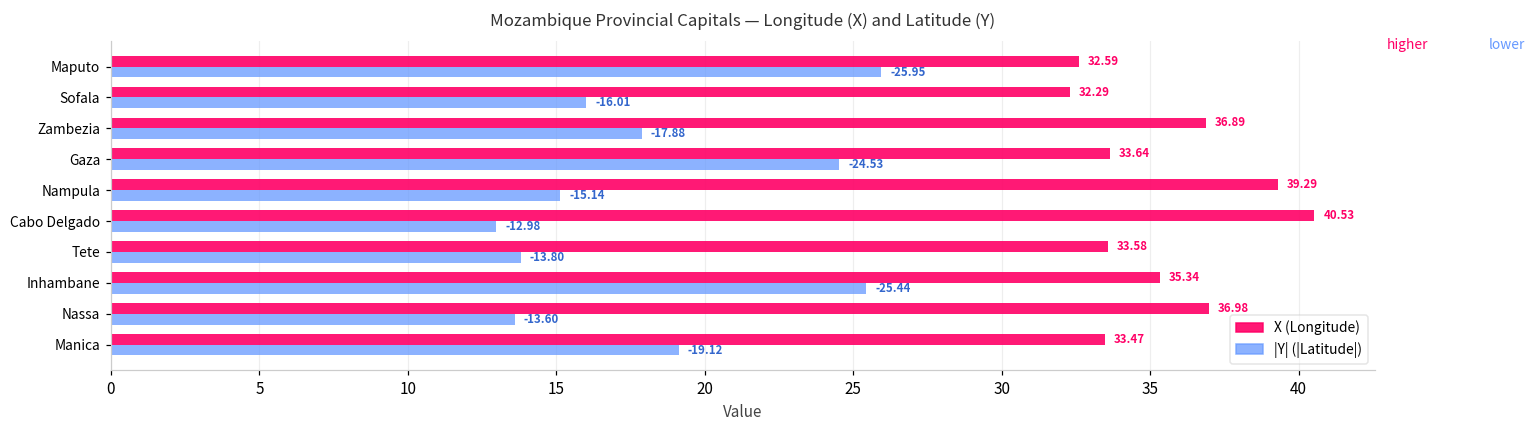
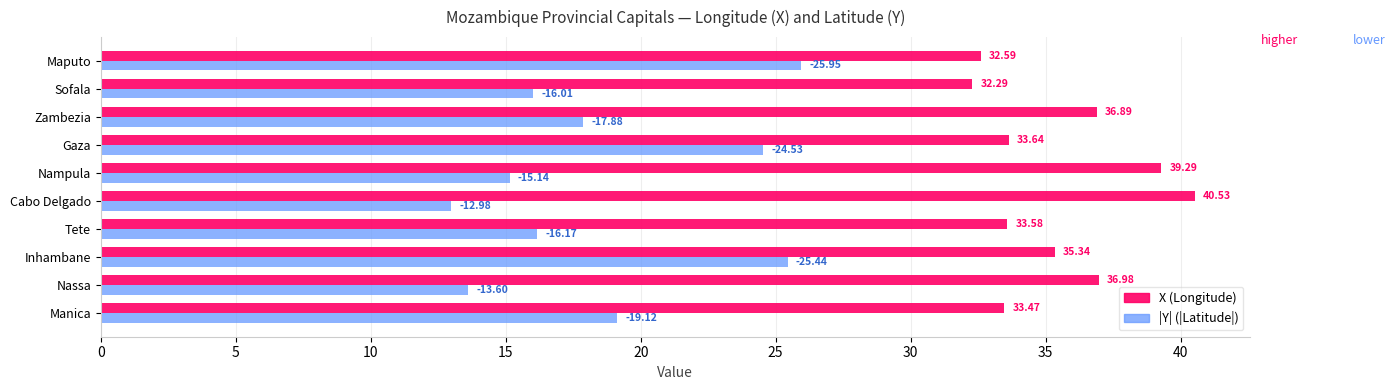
  {
    "X (Longitude)": {
      "Maputo": 32.59,
      "Sofala": 32.29,
      "Zambezia": 36.89,
      "Gaza": 33.64,
      "Nampula": 39.29,
      "Cabo Delgado": 40.53,
      "Tete": 33.58,
      "Inhambane": 35.34,
      "Nassa": 36.98,
      "Manica": 33.47
    },
    "|Y| (|Latitude|)": {
-     "Tete": -13.80
+     "Tete": -16.17
    }
  }
